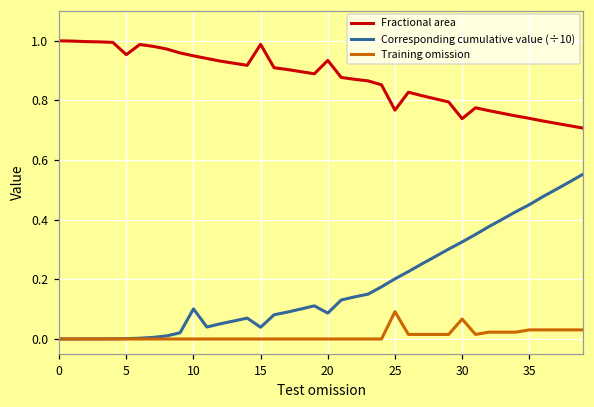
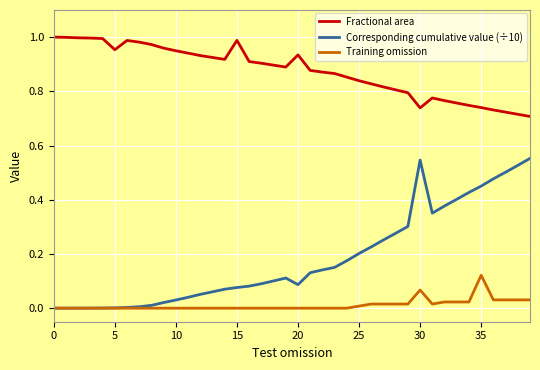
  {
    "Fractional area": {
      "0": 1.00,
      "5": 0.95,
      "10": 0.95,
      "15": 0.99,
      "20": 0.93,
-     "25": 0.77,
+     "25": 0.84,
      "30": 0.74,
      "35": 0.74
    },
    "Corresponding cumulative value (÷10)": {
-     "10": 0.10,
-     "15": 0.04,
+     "10": 0.03,
+     "15": 0.08,
      "20": 0.09,
      "25": 0.20,
-     "30": 0.33,
+     "30": 0.55,
      "35": 0.45
    },
    "Training omission": {
      "10": 0.00,
      "15": 0.00,
      "20": 0.00,
-     "25": 0.09,
+     "25": 0.01,
      "30": 0.07,
-     "35": 0.03
+     "35": 0.12
    }
  }
